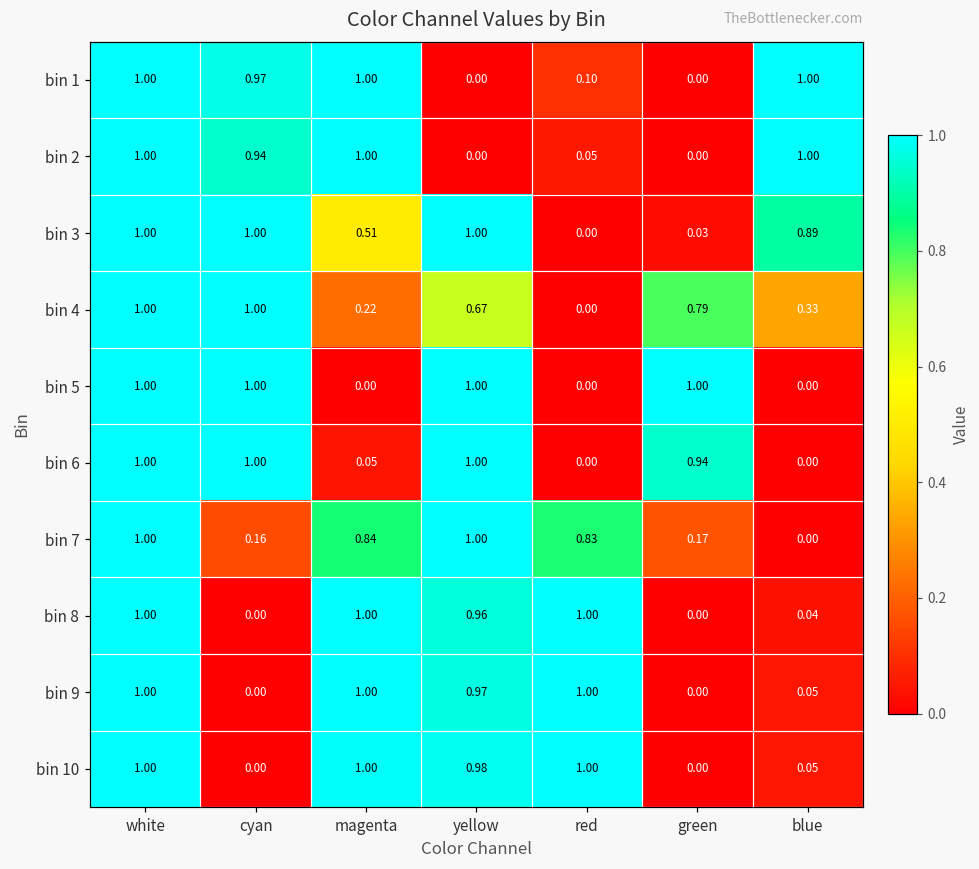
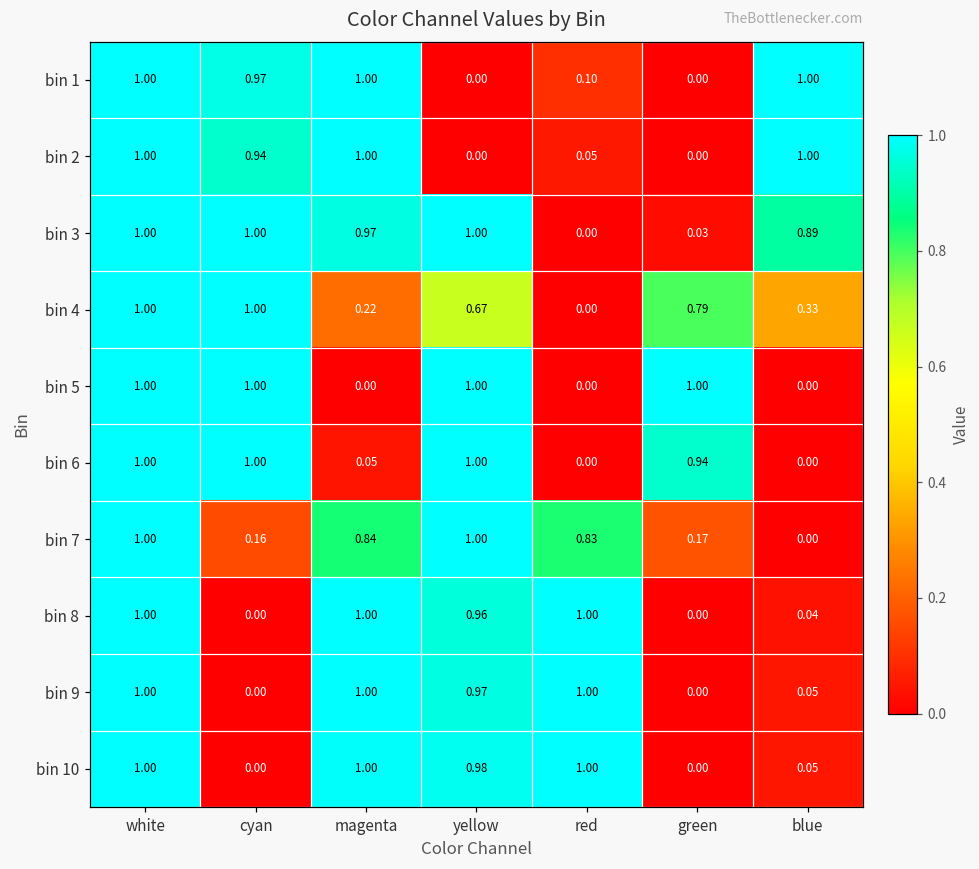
  {
    "bin 1": {
      "white": 1.00,
      "cyan": 0.97,
      "magenta": 1.00,
      "yellow": 0.00,
      "red": 0.10,
      "green": 0.00,
      "blue": 1.00
    },
    "bin 2": {
      "white": 1.00,
      "cyan": 0.94,
      "magenta": 1.00,
      "yellow": 0.00,
      "red": 0.05,
      "green": 0.00,
      "blue": 1.00
    },
    "bin 3": {
      "white": 1.00,
      "cyan": 1.00,
-     "magenta": 0.51,
+     "magenta": 0.97,
      "yellow": 1.00,
      "red": 0.00,
      "green": 0.03,
      "blue": 0.89
    },
    "bin 4": {
      "white": 1.00,
      "cyan": 1.00,
      "magenta": 0.22,
      "yellow": 0.67,
      "red": 0.00,
      "green": 0.79,
      "blue": 0.33
    },
    "bin 5": {
      "white": 1.00,
      "cyan": 1.00,
      "magenta": 0.00,
      "yellow": 1.00,
      "red": 0.00,
      "green": 1.00,
      "blue": 0.00
    },
    "bin 6": {
      "white": 1.00,
      "cyan": 1.00,
      "magenta": 0.05,
      "yellow": 1.00,
      "red": 0.00,
      "green": 0.94,
      "blue": 0.00
    },
    "bin 7": {
      "white": 1.00,
      "cyan": 0.16,
      "magenta": 0.84,
      "yellow": 1.00,
      "red": 0.83,
      "green": 0.17,
      "blue": 0.00
    },
    "bin 8": {
      "white": 1.00,
      "cyan": 0.00,
      "magenta": 1.00,
      "yellow": 0.96,
      "red": 1.00,
      "green": 0.00,
      "blue": 0.04
    },
    "bin 9": {
      "white": 1.00,
      "cyan": 0.00,
      "magenta": 1.00,
      "yellow": 0.97,
      "red": 1.00,
      "green": 0.00,
      "blue": 0.05
    },
    "bin 10": {
      "white": 1.00,
      "cyan": 0.00,
      "magenta": 1.00,
      "yellow": 0.98,
      "red": 1.00,
      "green": 0.00,
      "blue": 0.05
    }
  }
